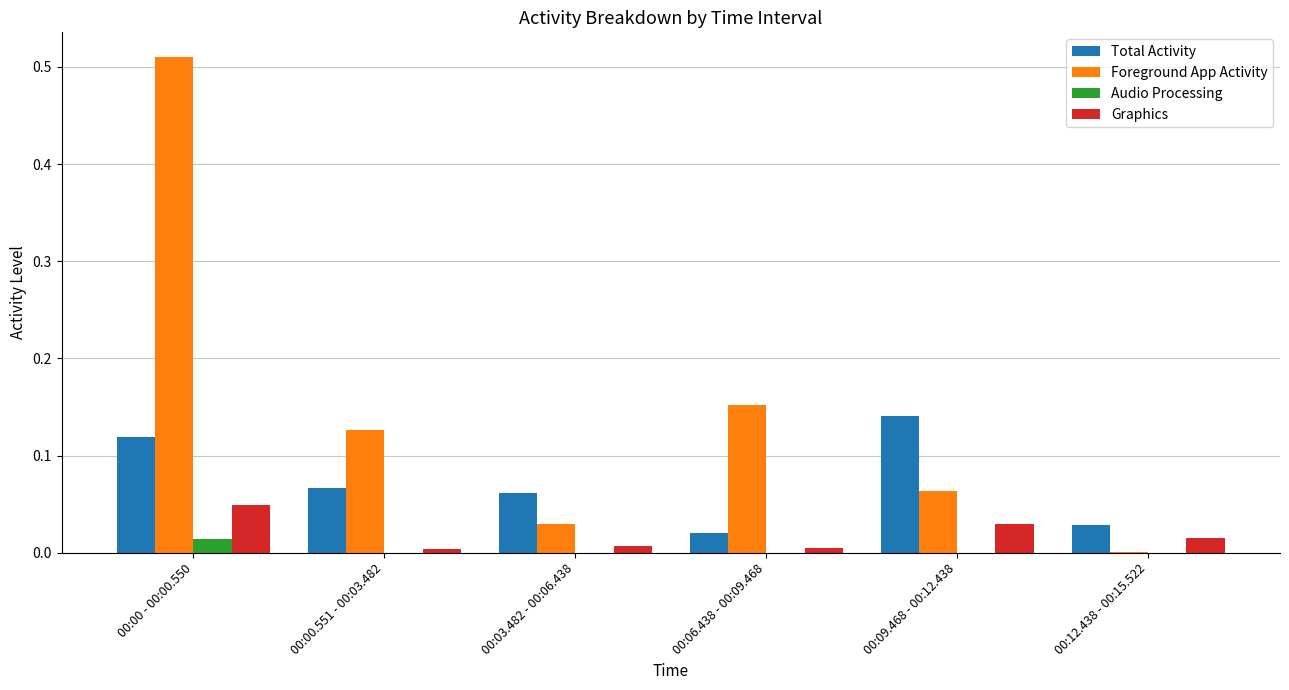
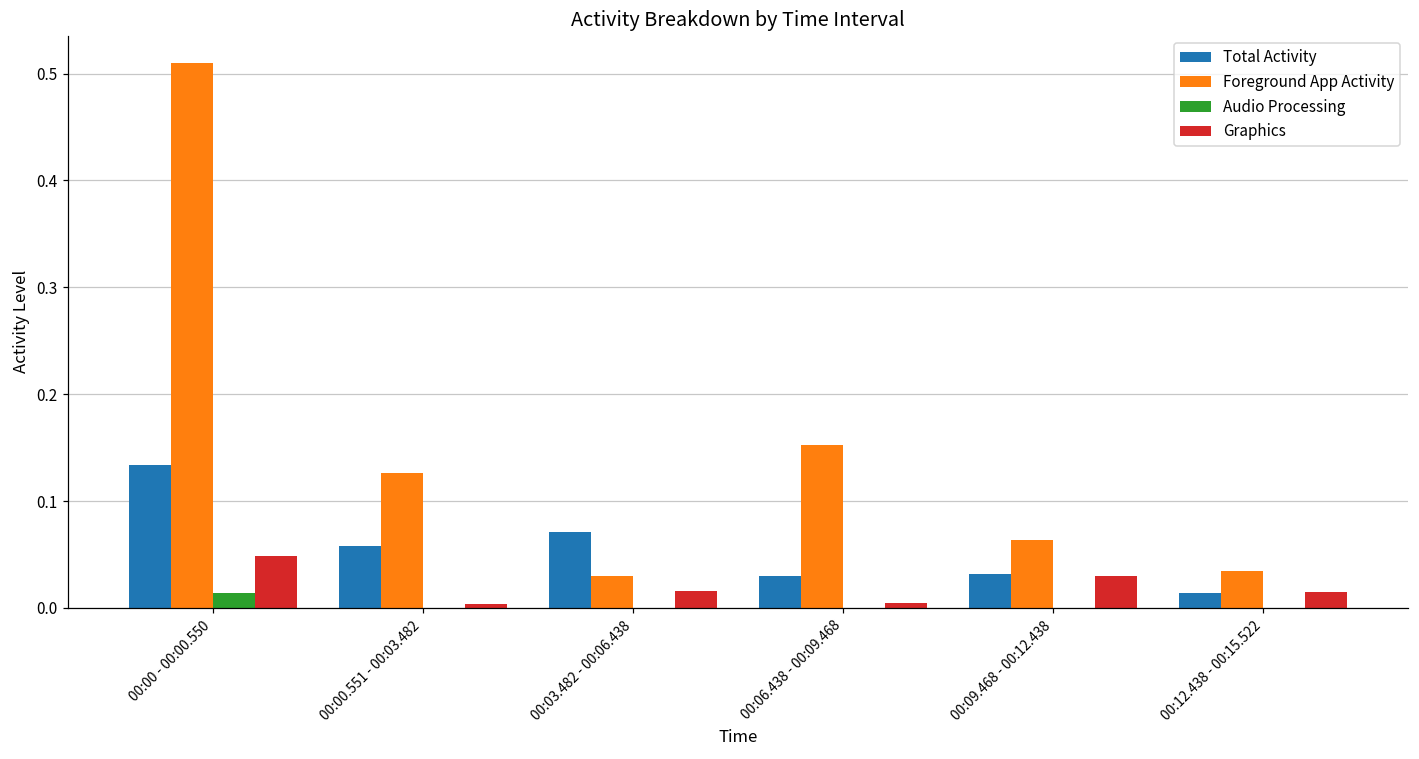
  {
    "Total Activity": {
-     "00:00 - 00:00.550": 0.12,
-     "00:00.551 - 00:03.482": 0.07,
-     "00:03.482 - 00:06.438": 0.06,
-     "00:06.438 - 00:09.468": 0.02,
-     "00:09.468 - 00:12.438": 0.14,
-     "00:12.438 - 00:15.522": 0.03
+     "00:00 - 00:00.550": 0.13,
+     "00:00.551 - 00:03.482": 0.06,
+     "00:03.482 - 00:06.438": 0.07,
+     "00:06.438 - 00:09.468": 0.03,
+     "00:09.468 - 00:12.438": 0.03,
+     "00:12.438 - 00:15.522": 0.01
    },
    "Foreground App Activity": {
      "00:00 - 00:00.550": 0.51,
      "00:00.551 - 00:03.482": 0.13,
      "00:03.482 - 00:06.438": 0.03,
      "00:06.438 - 00:09.468": 0.15,
      "00:09.468 - 00:12.438": 0.06,
-     "00:12.438 - 00:15.522": 0.00
+     "00:12.438 - 00:15.522": 0.04
    },
    "Audio Processing": {
      "00:00 - 00:00.550": 0.01,
      "00:00.551 - 00:03.482": 0.00,
      "00:03.482 - 00:06.438": 0.00,
      "00:06.438 - 00:09.468": 0.00,
      "00:09.468 - 00:12.438": 0.00,
      "00:12.438 - 00:15.522": 0.00
    },
    "Graphics": {
      "00:00 - 00:00.550": 0.05,
      "00:00.551 - 00:03.482": 0.00,
-     "00:03.482 - 00:06.438": 0.01,
+     "00:03.482 - 00:06.438": 0.02,
      "00:06.438 - 00:09.468": 0.01,
      "00:09.468 - 00:12.438": 0.03,
      "00:12.438 - 00:15.522": 0.02
    }
  }
